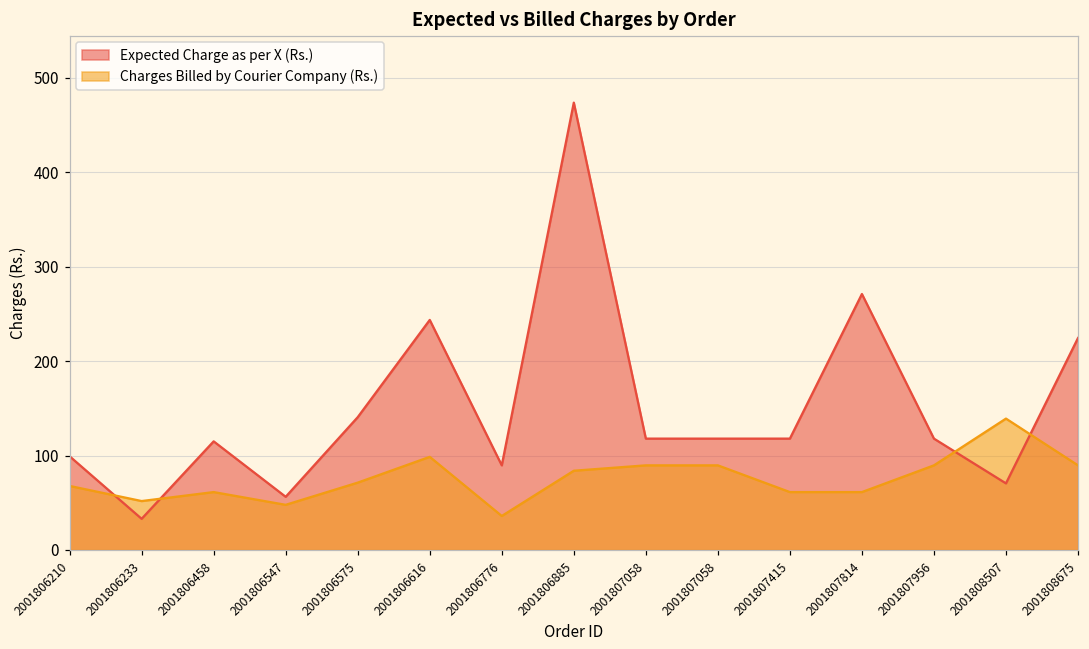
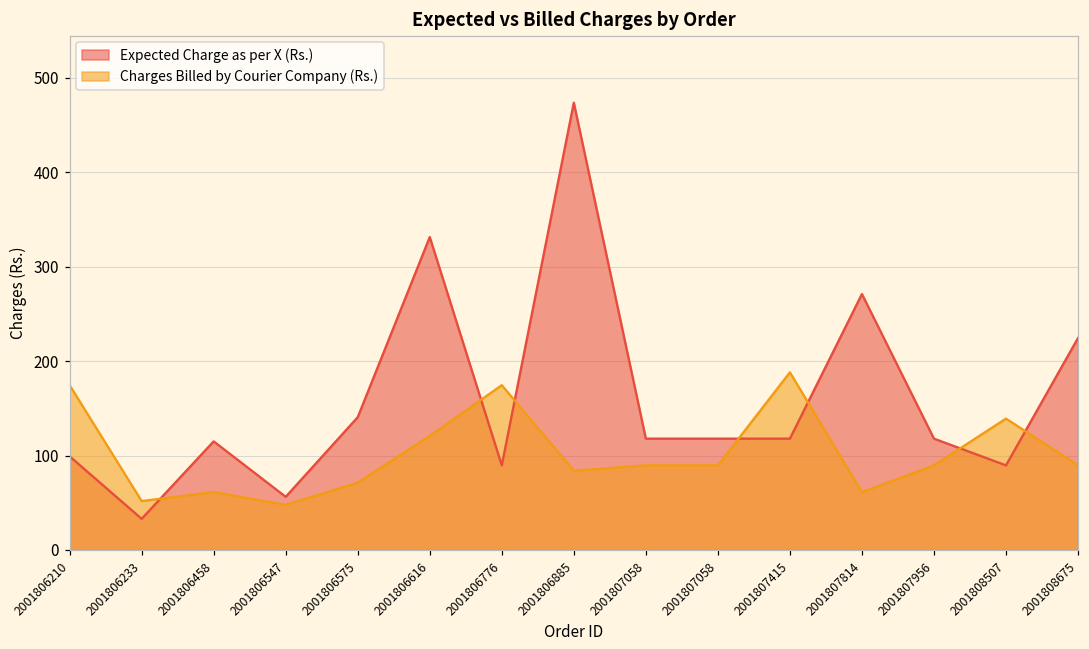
  {
    "Expected Charge as per X (Rs.)": {
      "2001806210": 100,
      "2001806233": 30,
      "2001806458": 120,
      "2001806547": 60,
      "2001806575": 140,
-     "2001806616": 240,
+     "2001806616": 330,
      "2001806776": 90,
      "2001806885": 470,
      "2001807415": 120,
      "2001807814": 270,
      "2001807956": 120,
-     "2001808507": 70,
+     "2001808507": 90,
      "2001808675": 220
    },
    "Charges Billed by Courier Company (Rs.)": {
-     "2001806210": 70,
+     "2001806210": 170,
      "2001806233": 50,
      "2001806458": 60,
      "2001806547": 50,
      "2001806575": 70,
-     "2001806616": 100,
-     "2001806776": 40,
+     "2001806616": 120,
+     "2001806776": 170,
      "2001806885": 80,
-     "2001807415": 60,
+     "2001807415": 190,
      "2001807814": 60,
      "2001807956": 90,
      "2001808507": 140,
      "2001808675": 90
    }
  }
